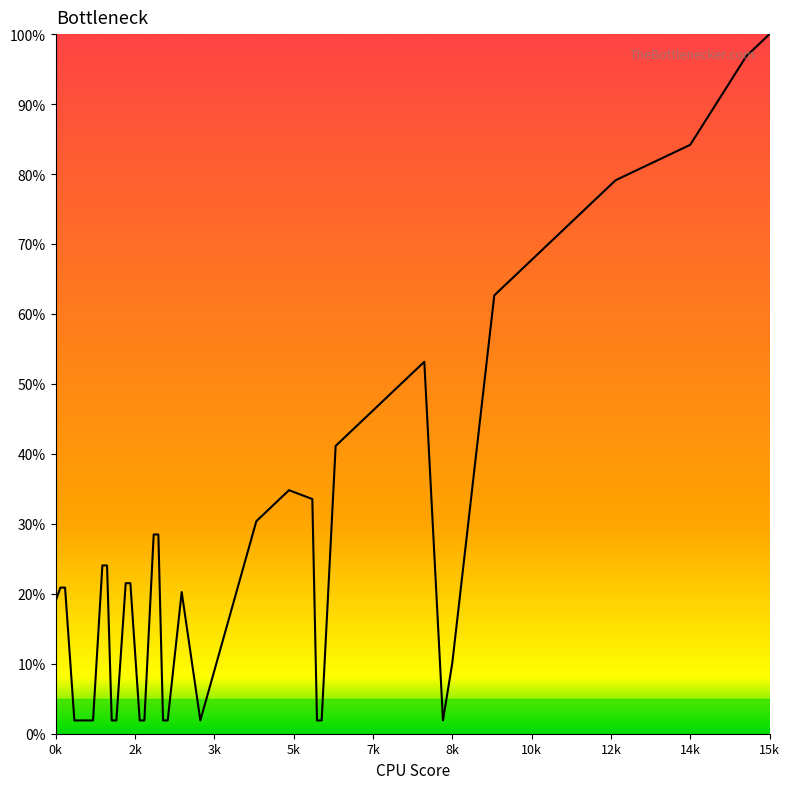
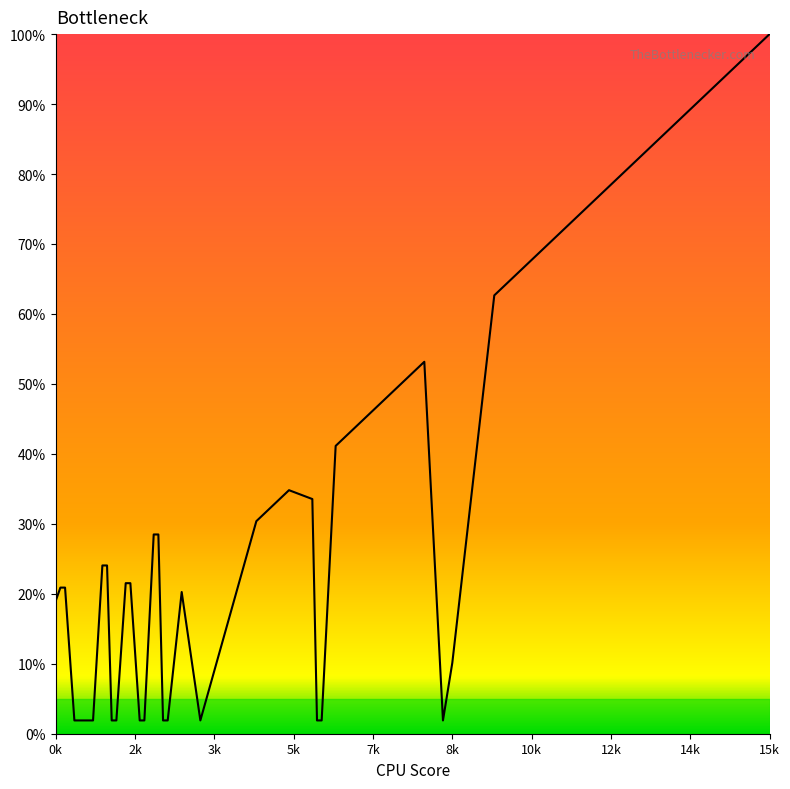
  {
    "0k": "19%",
    "8k": "10%",
-   "14k": "84%",
+   "14k": "89%",
    "15k": "100%"
  }
